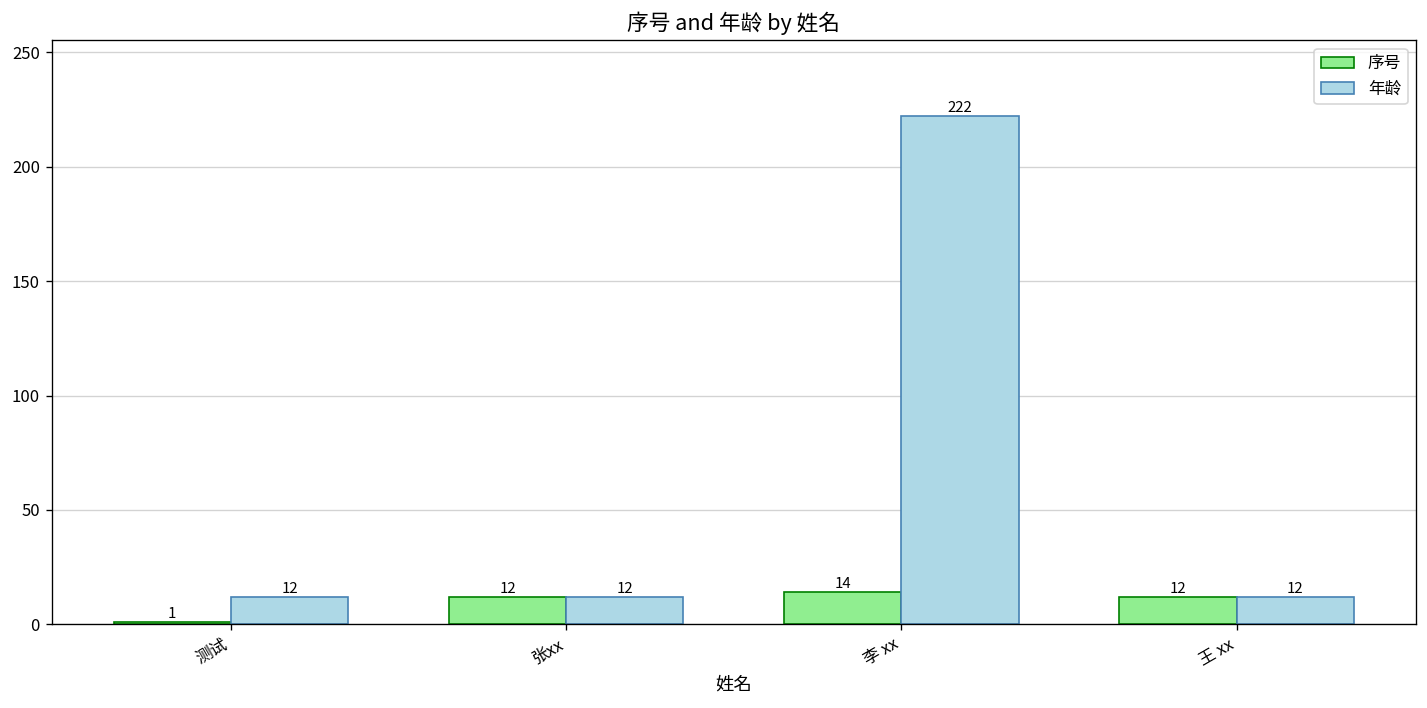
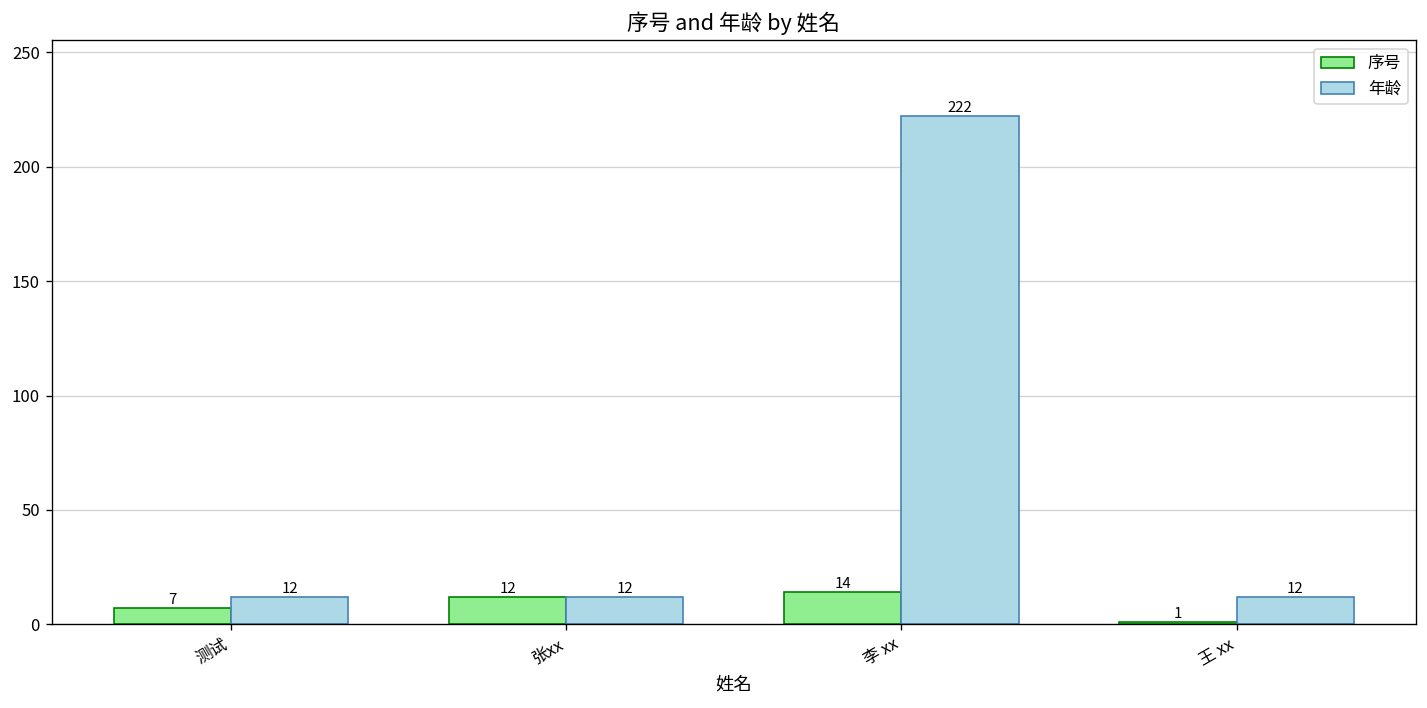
  {
    "序号": {
-     "测试": 1,
+     "测试": 7,
      "张xx": 12,
      "李 xx": 14,
-     "王 xx": 12
+     "王 xx": 1
    },
    "年龄": {
      "测试": 12,
      "张xx": 12,
      "李 xx": 222,
      "王 xx": 12
    }
  }
